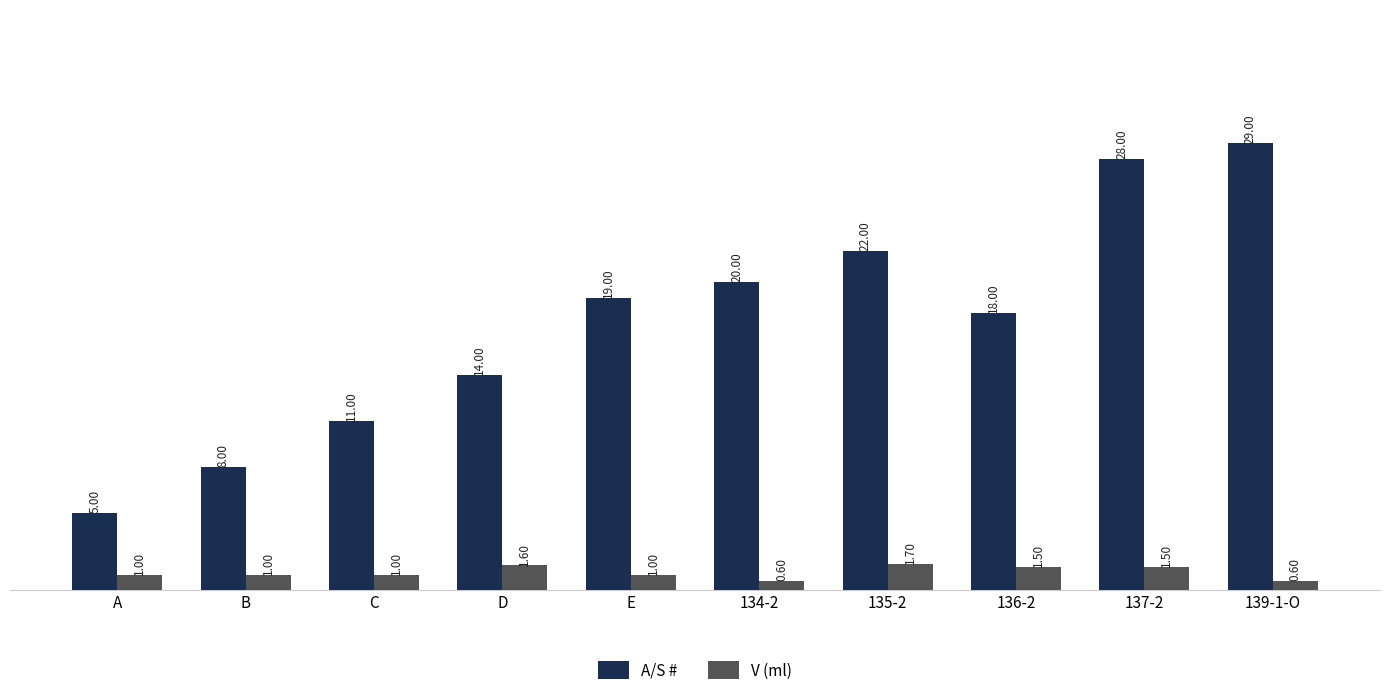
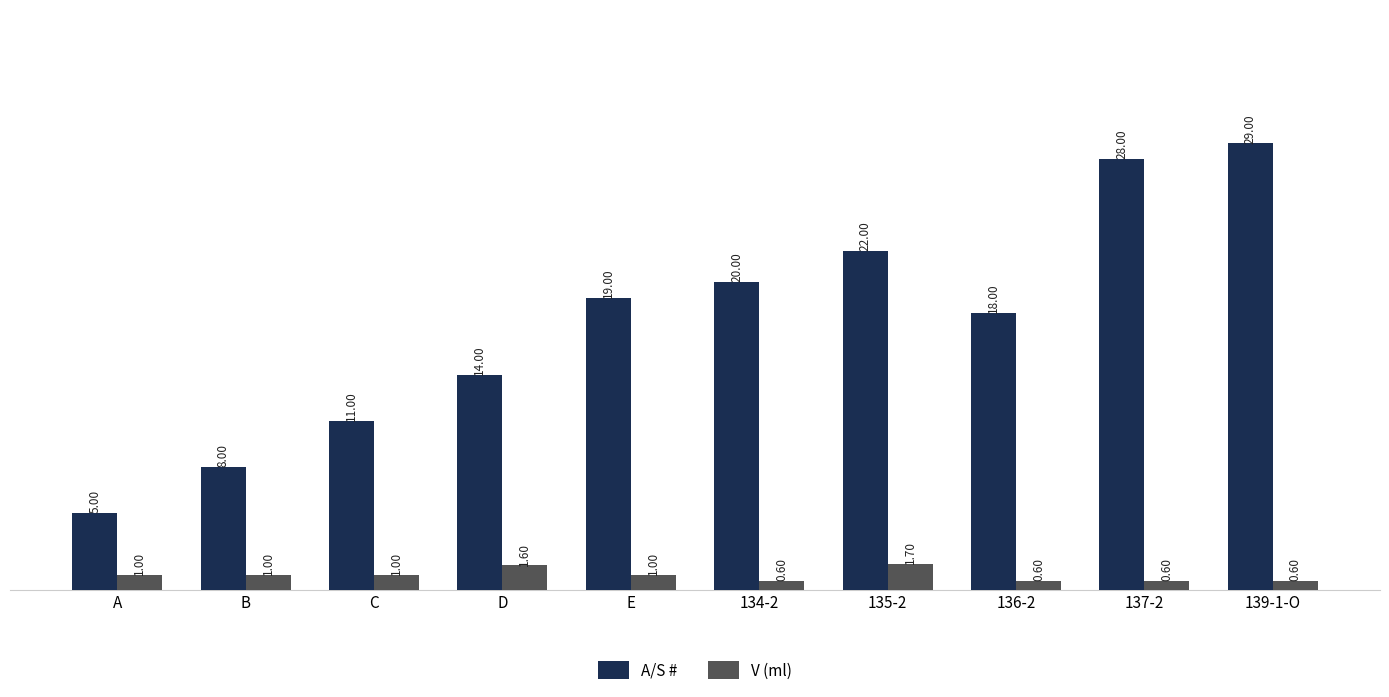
  {
    "A/S #": {
      "A": 5.00,
      "B": 8.00,
      "C": 11.00,
      "D": 14.00,
      "E": 19.00,
      "134-2": 20.00,
      "135-2": 22.00,
      "136-2": 18.00,
      "137-2": 28.00,
      "139-1-O": 29.00
    },
    "V (ml)": {
      "A": 1.00,
      "B": 1.00,
      "C": 1.00,
      "D": 1.60,
      "E": 1.00,
      "134-2": 0.60,
      "135-2": 1.70,
-     "136-2": 1.50,
-     "137-2": 1.50,
+     "136-2": 0.60,
+     "137-2": 0.60,
      "139-1-O": 0.60
    }
  }
